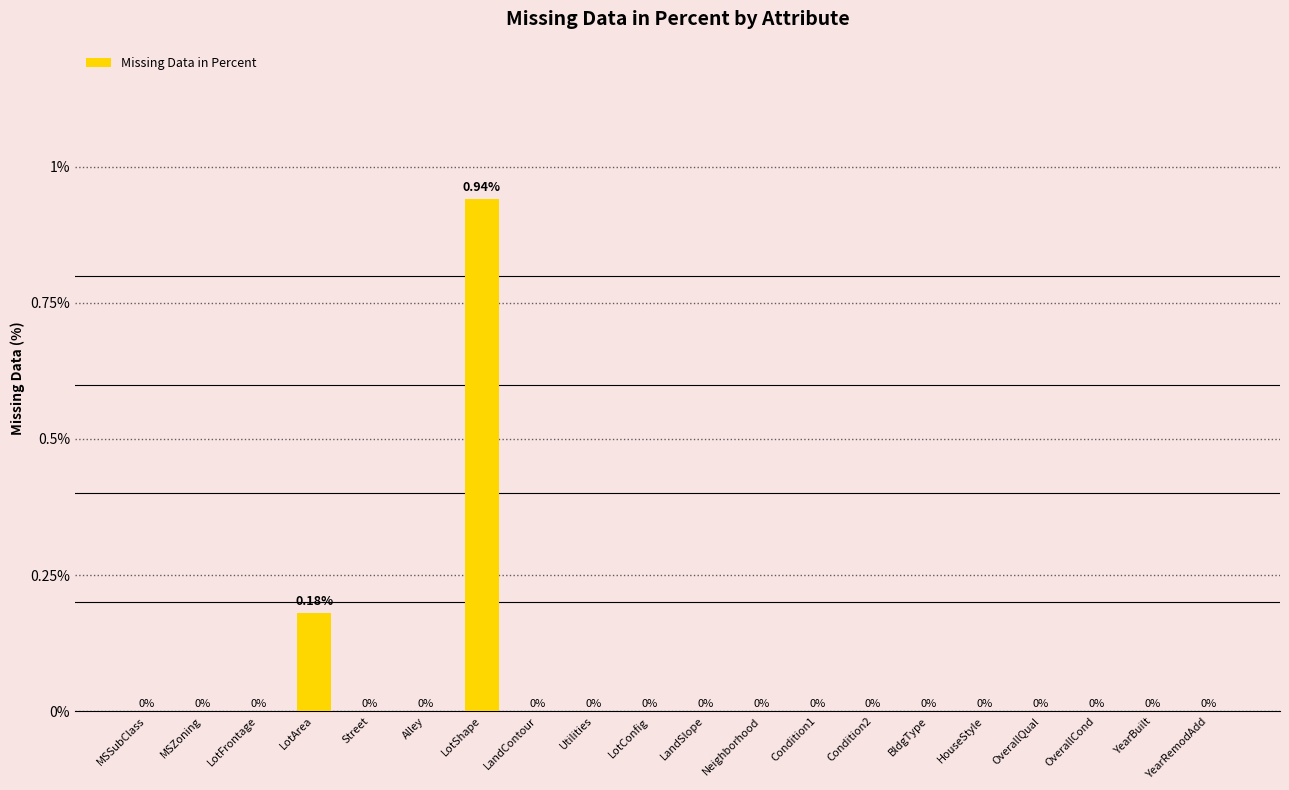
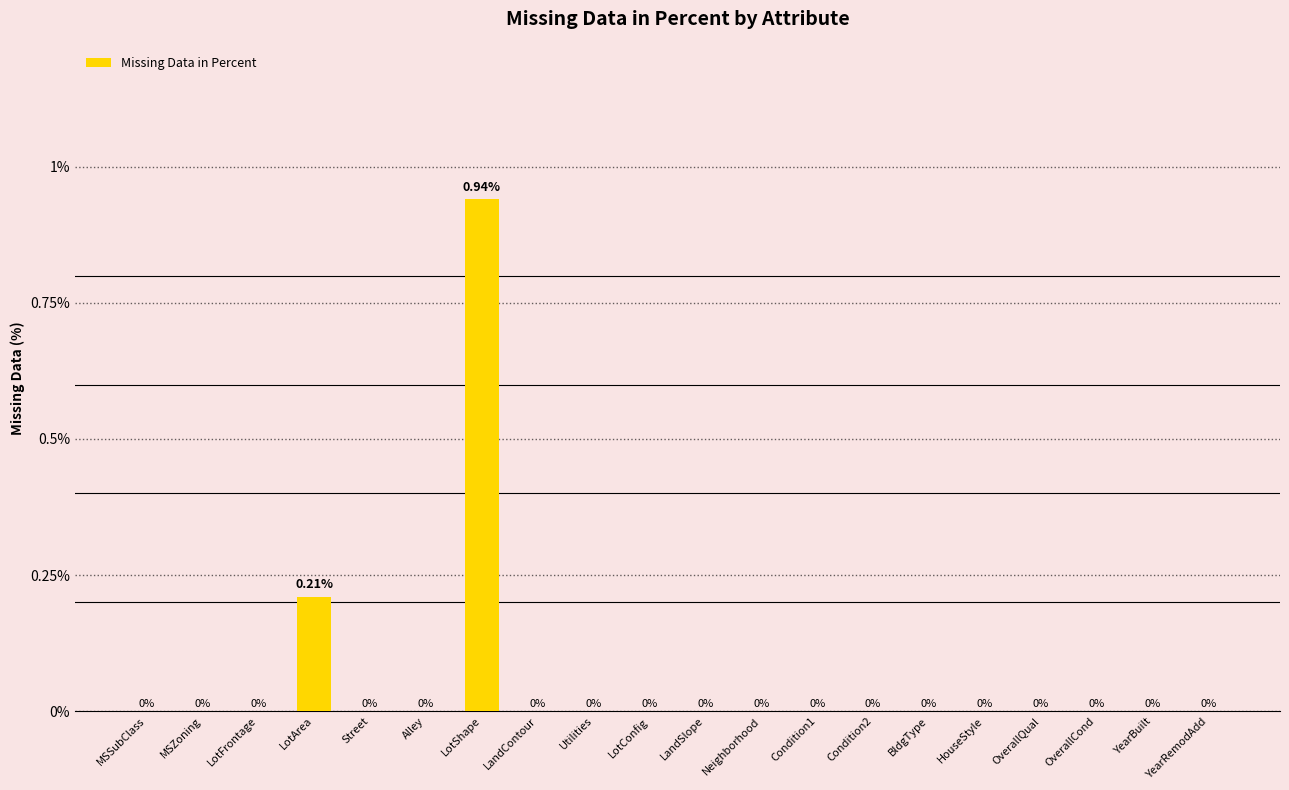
  {
    "MSSubClass": "0%",
    "MSZoning": "0%",
    "LotFrontage": "0%",
-   "LotArea": "0.18%",
+   "LotArea": "0.21%",
    "Street": "0%",
    "Alley": "0%",
    "LotShape": "0.94%",
    "LandContour": "0%",
    "Utilities": "0%",
    "LotConfig": "0%",
    "LandSlope": "0%",
    "Neighborhood": "0%",
    "Condition1": "0%",
    "Condition2": "0%",
    "BldgType": "0%",
    "HouseStyle": "0%",
    "OverallQual": "0%",
    "OverallCond": "0%",
    "YearBuilt": "0%",
    "YearRemodAdd": "0%"
  }
